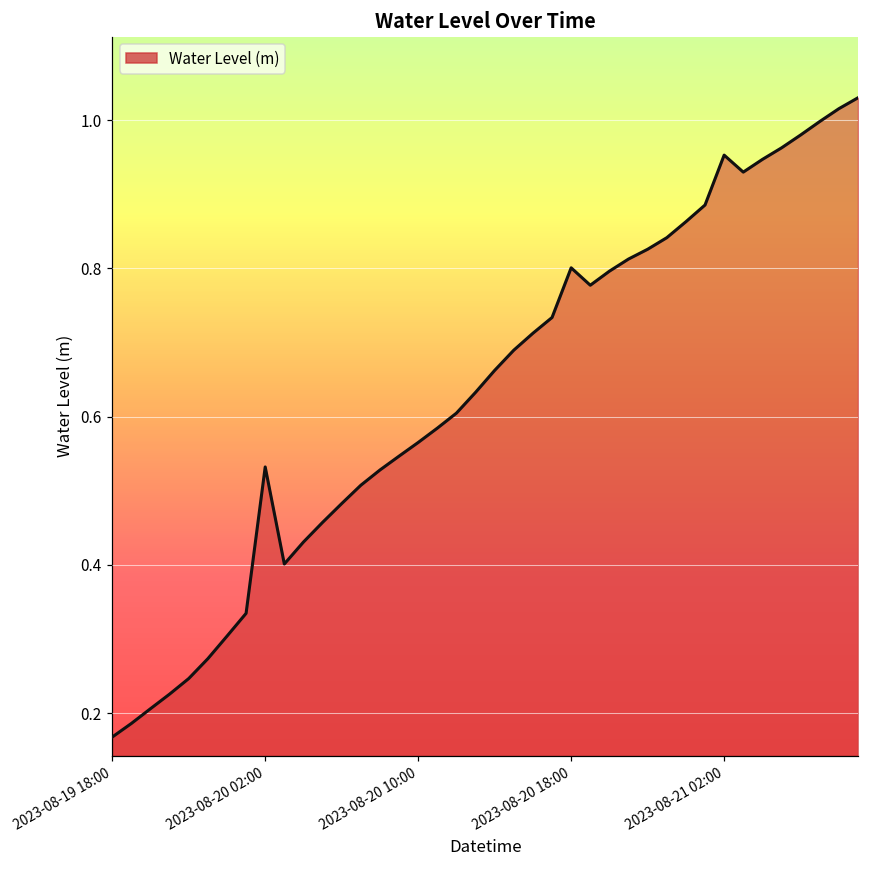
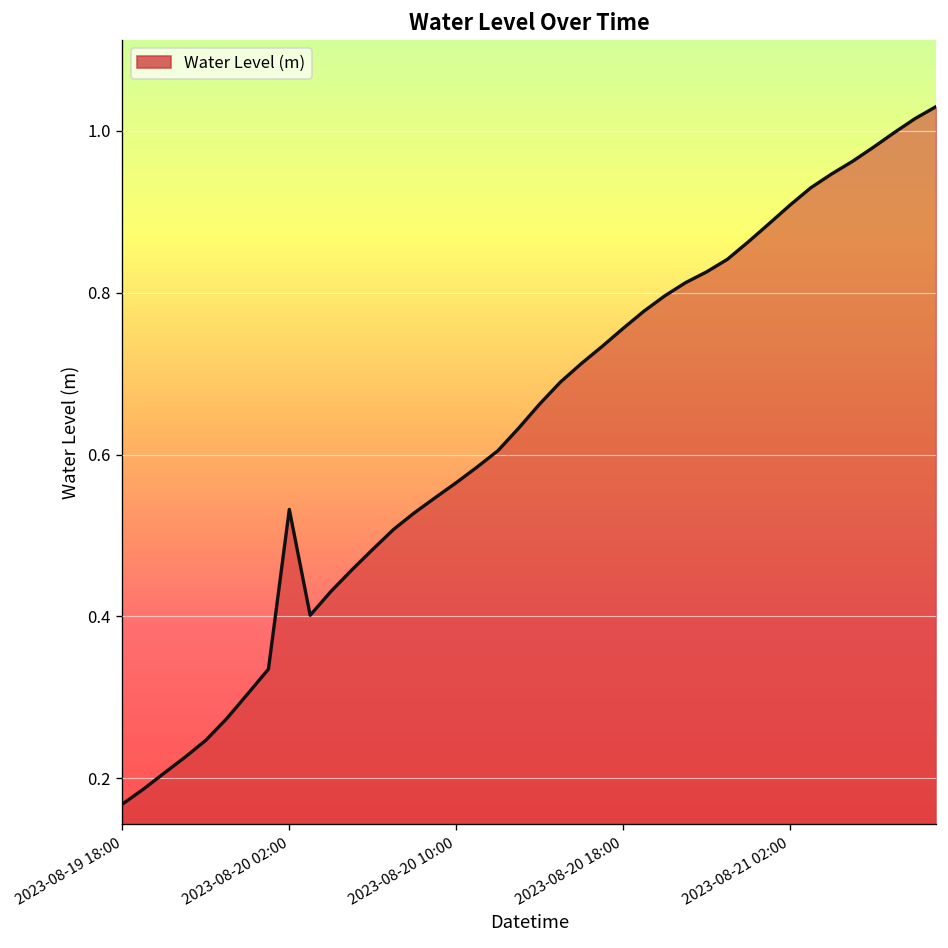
  {
    "2023-08-19 18:00": 0.17,
    "2023-08-20 02:00": 0.53,
    "2023-08-20 10:00": 0.57,
-   "2023-08-20 18:00": 0.80,
-   "2023-08-21 02:00": 0.95
+   "2023-08-20 18:00": 0.76,
+   "2023-08-21 02:00": 0.91
  }
